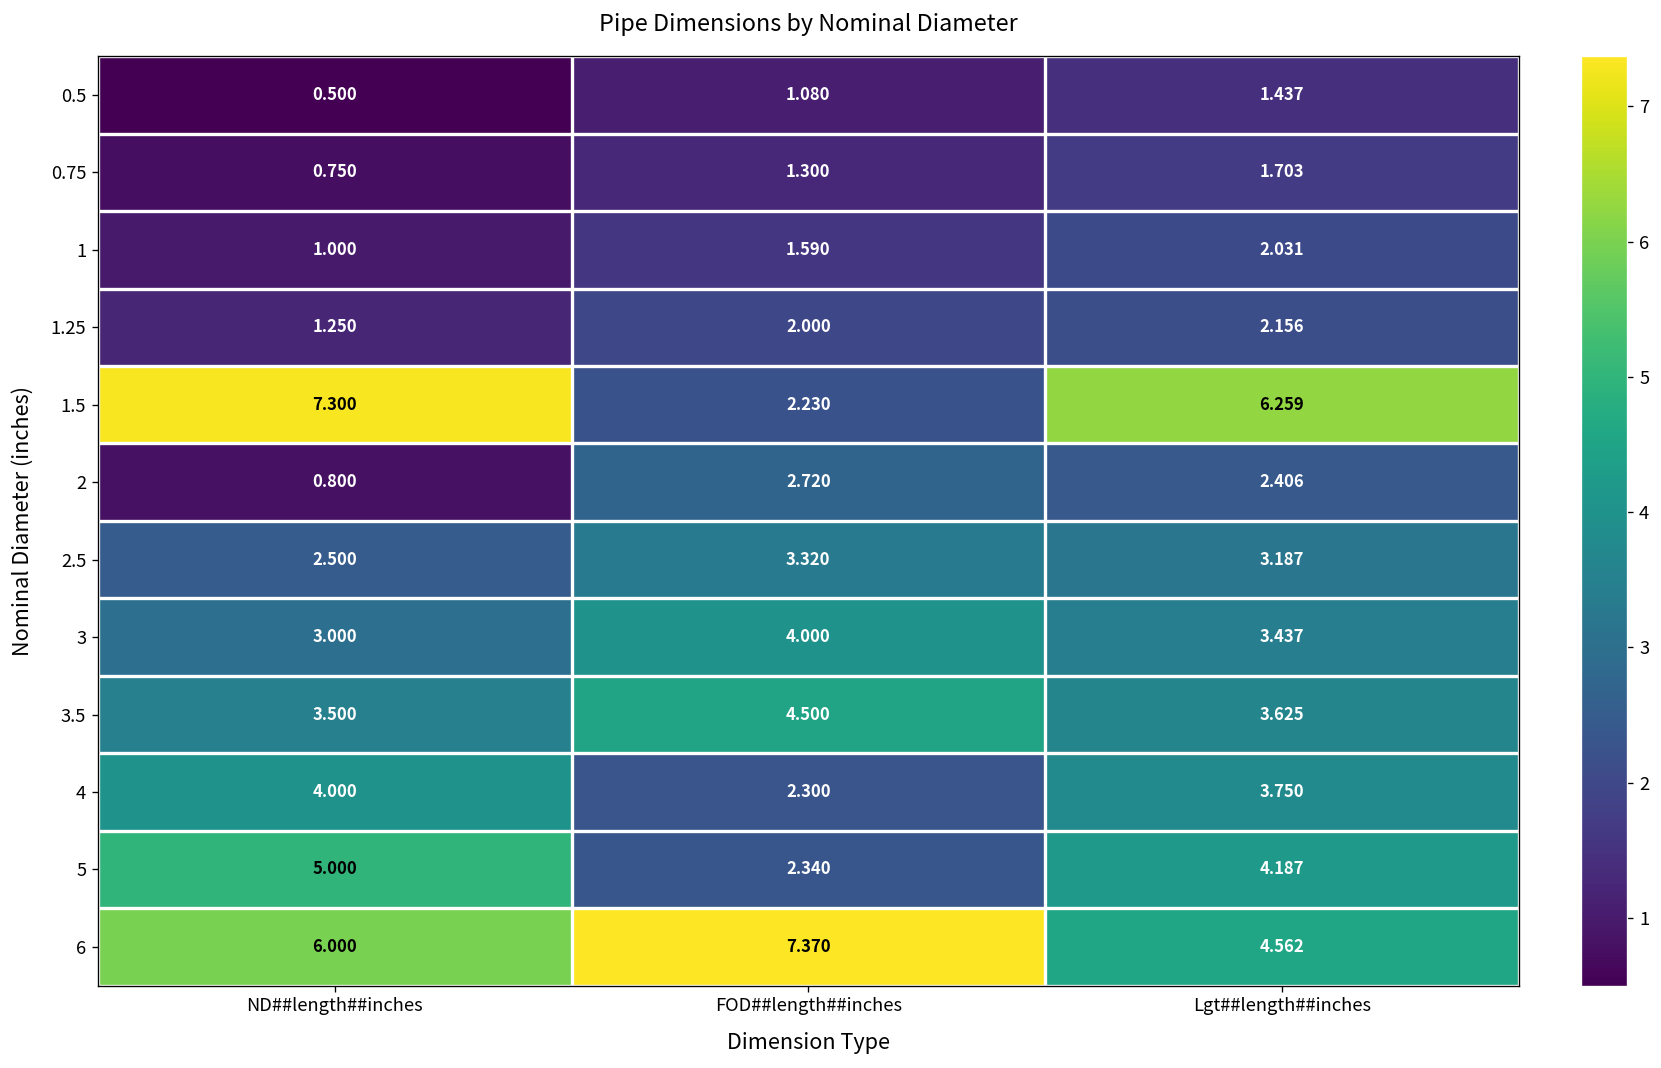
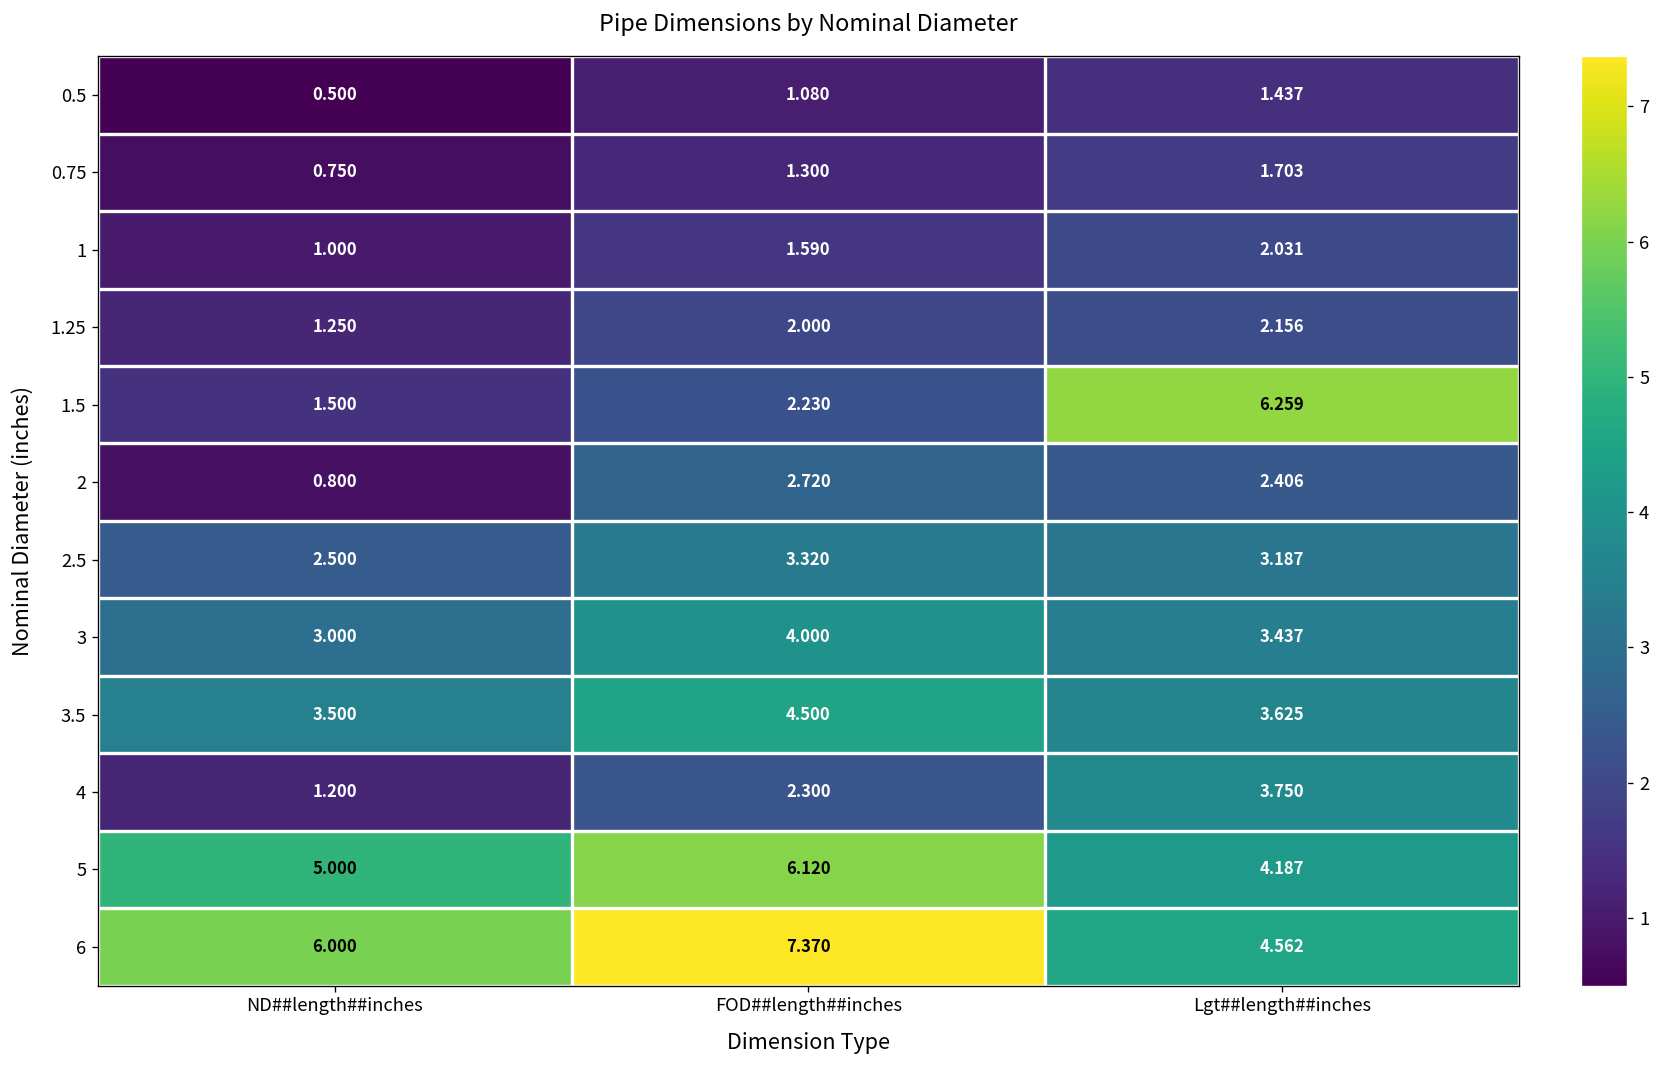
  {
    "0.5": {
      "ND##length##inches": 0.500,
      "FOD##length##inches": 1.080,
      "Lgt##length##inches": 1.437
    },
    "0.75": {
      "ND##length##inches": 0.750,
      "FOD##length##inches": 1.300,
      "Lgt##length##inches": 1.703
    },
    "1": {
      "ND##length##inches": 1.000,
      "FOD##length##inches": 1.590,
      "Lgt##length##inches": 2.031
    },
    "1.25": {
      "ND##length##inches": 1.250,
      "FOD##length##inches": 2.000,
      "Lgt##length##inches": 2.156
    },
    "1.5": {
-     "ND##length##inches": 7.300,
+     "ND##length##inches": 1.500,
      "FOD##length##inches": 2.230,
      "Lgt##length##inches": 6.259
    },
    "2": {
      "ND##length##inches": 0.800,
      "FOD##length##inches": 2.720,
      "Lgt##length##inches": 2.406
    },
    "2.5": {
      "ND##length##inches": 2.500,
      "FOD##length##inches": 3.320,
      "Lgt##length##inches": 3.187
    },
    "3": {
      "ND##length##inches": 3.000,
      "FOD##length##inches": 4.000,
      "Lgt##length##inches": 3.437
    },
    "3.5": {
      "ND##length##inches": 3.500,
      "FOD##length##inches": 4.500,
      "Lgt##length##inches": 3.625
    },
    "4": {
-     "ND##length##inches": 4.000,
+     "ND##length##inches": 1.200,
      "FOD##length##inches": 2.300,
      "Lgt##length##inches": 3.750
    },
    "5": {
      "ND##length##inches": 5.000,
-     "FOD##length##inches": 2.340,
+     "FOD##length##inches": 6.120,
      "Lgt##length##inches": 4.187
    },
    "6": {
      "ND##length##inches": 6.000,
      "FOD##length##inches": 7.370,
      "Lgt##length##inches": 4.562
    }
  }
